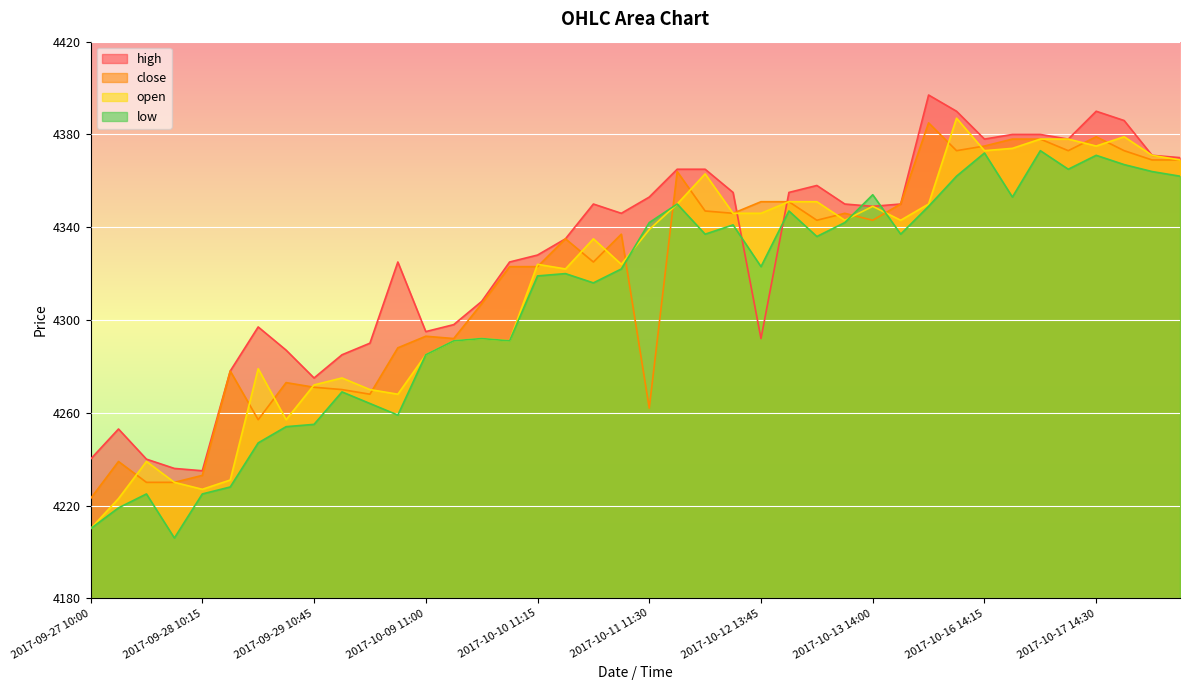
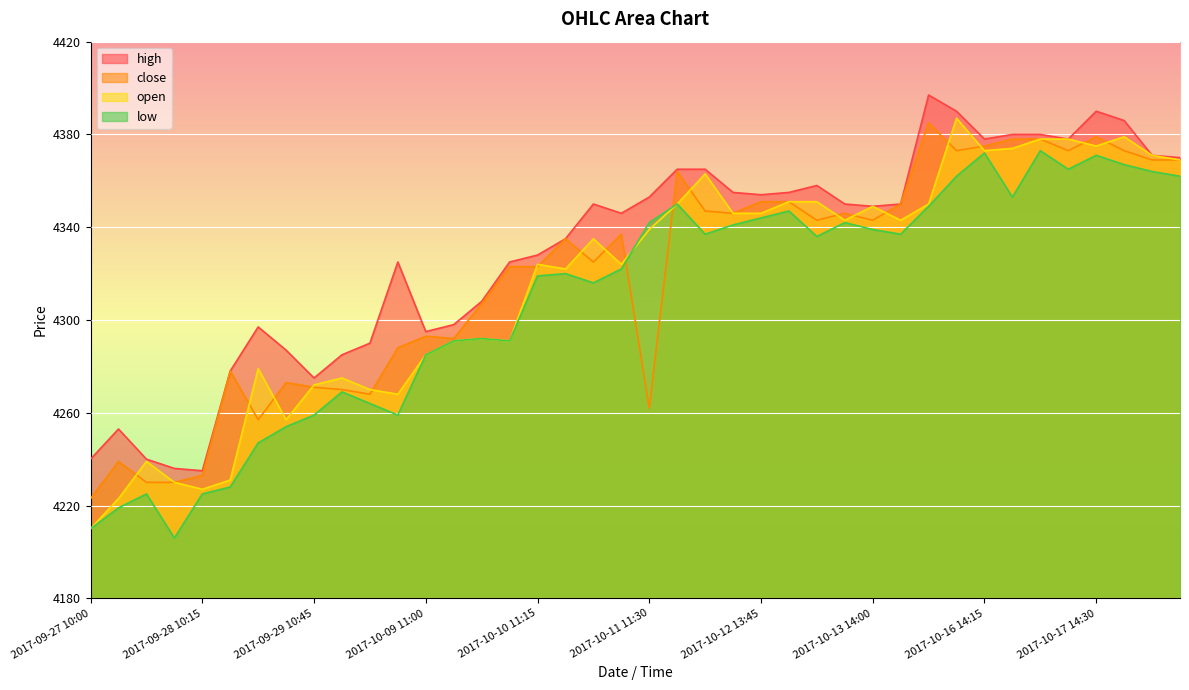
  {
    "high": {
      "2017-09-27 10:00": 4240,
      "2017-09-28 10:15": 4235,
      "2017-09-29 10:45": 4275,
      "2017-10-09 11:00": 4295,
      "2017-10-10 11:15": 4328,
      "2017-10-11 11:30": 4353,
-     "2017-10-12 13:45": 4292,
+     "2017-10-12 13:45": 4354,
      "2017-10-16 14:15": 4378,
      "2017-10-17 14:30": 4390
    },
    "close": {
      "2017-09-27 10:00": 4223,
      "2017-09-28 10:15": 4233,
      "2017-10-09 11:00": 4293,
      "2017-10-11 11:30": 4262,
      "2017-10-12 13:45": 4351,
      "2017-10-13 14:00": 4343,
      "2017-10-16 14:15": 4375,
      "2017-10-17 14:30": 4379
    },
    "open": {
      "2017-09-28 10:15": 4227,
      "2017-10-11 11:30": 4339,
      "2017-10-12 13:45": 4346,
      "2017-10-17 14:30": 4375
    },
    "low": {
      "2017-09-28 10:15": 4225,
-     "2017-09-29 10:45": 4255,
+     "2017-09-29 10:45": 4259,
      "2017-10-10 11:15": 4319,
      "2017-10-11 11:30": 4342,
-     "2017-10-12 13:45": 4323,
-     "2017-10-13 14:00": 4354,
+     "2017-10-12 13:45": 4344,
+     "2017-10-13 14:00": 4339,
      "2017-10-17 14:30": 4371
    }
  }
